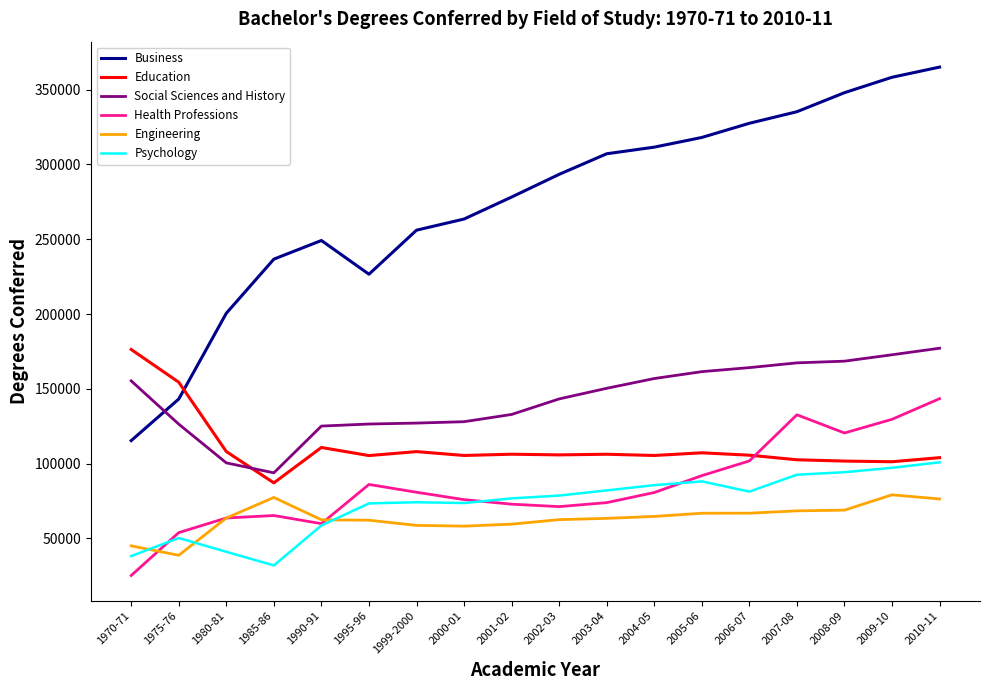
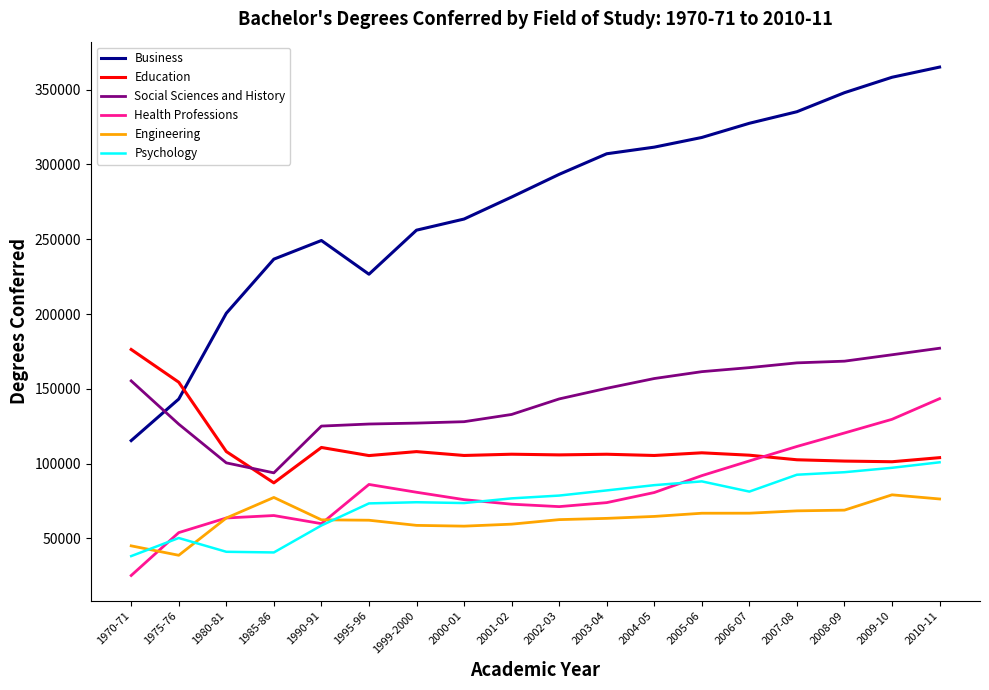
  {
    "Business": {
      "1970-71": 115000,
      "1975-76": 143000,
      "1980-81": 201000,
      "1985-86": 237000,
      "1990-91": 249000,
      "1995-96": 227000,
      "1999-2000": 256000,
      "2000-01": 264000,
      "2001-02": 278000,
      "2002-03": 293000,
      "2003-04": 307000,
      "2004-05": 312000,
      "2005-06": 318000,
      "2006-07": 328000,
      "2007-08": 335000,
      "2008-09": 348000,
      "2009-10": 358000,
      "2010-11": 365000
    },
    "Education": {
      "1970-71": 176000,
      "1975-76": 154000,
      "1980-81": 108000,
      "1985-86": 87000,
      "1990-91": 111000,
      "1995-96": 105000,
      "1999-2000": 108000,
      "2000-01": 105000,
      "2001-02": 106000,
      "2002-03": 106000,
      "2003-04": 106000,
      "2004-05": 105000,
      "2005-06": 107000,
      "2006-07": 106000,
      "2007-08": 103000,
      "2008-09": 102000,
      "2009-10": 101000,
      "2010-11": 104000
    },
    "Social Sciences and History": {
      "1970-71": 155000,
      "1975-76": 126000,
      "1980-81": 101000,
      "1985-86": 94000,
      "1990-91": 125000,
      "1995-96": 126000,
      "1999-2000": 127000,
      "2000-01": 128000,
      "2001-02": 133000,
      "2002-03": 143000,
      "2003-04": 150000,
      "2004-05": 157000,
      "2005-06": 161000,
      "2006-07": 164000,
      "2007-08": 167000,
      "2008-09": 169000,
      "2009-10": 173000,
      "2010-11": 177000
    },
    "Health Professions": {
      "1970-71": 25000,
      "1975-76": 54000,
      "1985-86": 65000,
      "1995-96": 86000,
      "1999-2000": 81000,
      "2000-01": 76000,
      "2001-02": 73000,
      "2002-03": 71000,
      "2003-04": 74000,
      "2004-05": 81000,
      "2005-06": 92000,
      "2006-07": 102000,
-     "2007-08": 133000,
+     "2007-08": 111000,
      "2008-09": 120000,
      "2009-10": 130000,
      "2010-11": 143000
    },
    "Engineering": {
      "1970-71": 45000,
      "1975-76": 39000,
      "1985-86": 77000,
      "1990-91": 62000,
      "1995-96": 62000,
      "1999-2000": 59000,
      "2000-01": 58000,
      "2001-02": 60000,
      "2002-03": 63000,
      "2003-04": 63000,
      "2004-05": 65000,
      "2005-06": 67000,
      "2006-07": 67000,
      "2007-08": 68000,
      "2008-09": 69000,
      "2009-10": 79000,
      "2010-11": 76000
    },
    "Psychology": {
      "1970-71": 38000,
      "1975-76": 50000,
      "1980-81": 41000,
-     "1985-86": 32000,
+     "1985-86": 41000,
      "1995-96": 73000,
      "1999-2000": 74000,
      "2000-01": 74000,
      "2001-02": 77000,
      "2002-03": 79000,
      "2003-04": 82000,
      "2004-05": 86000,
      "2005-06": 88000,
      "2006-07": 81000,
      "2007-08": 93000,
      "2008-09": 94000,
      "2009-10": 97000,
      "2010-11": 101000
    }
  }
